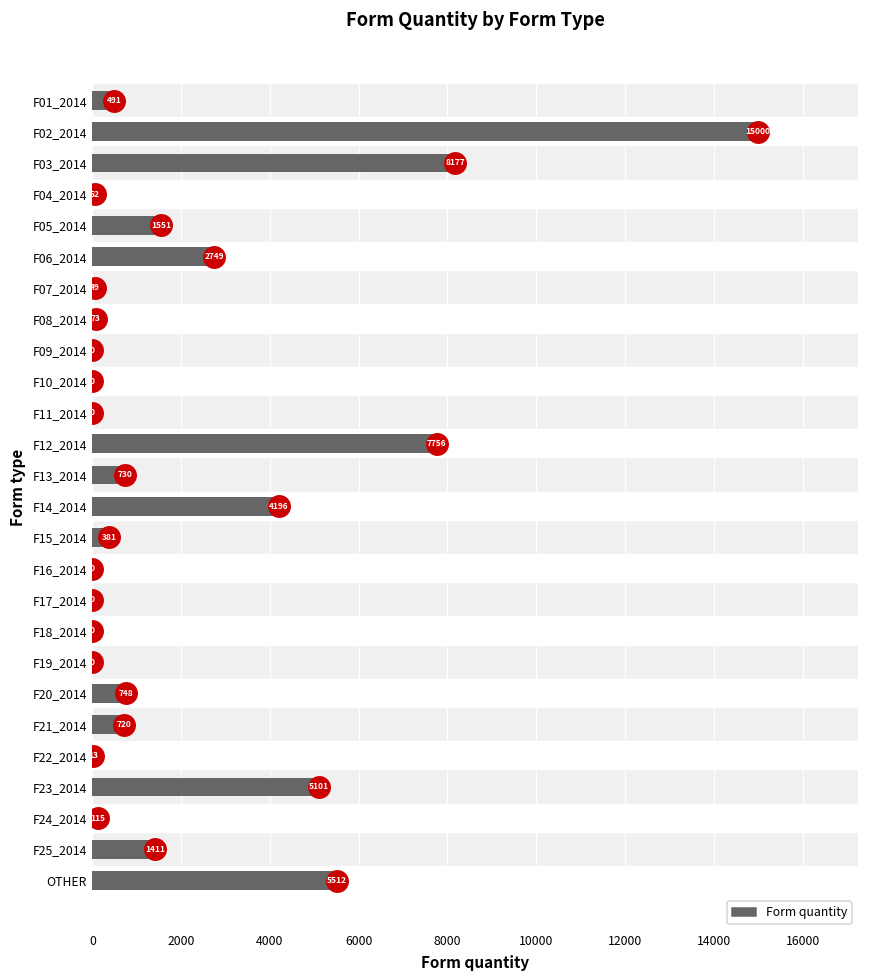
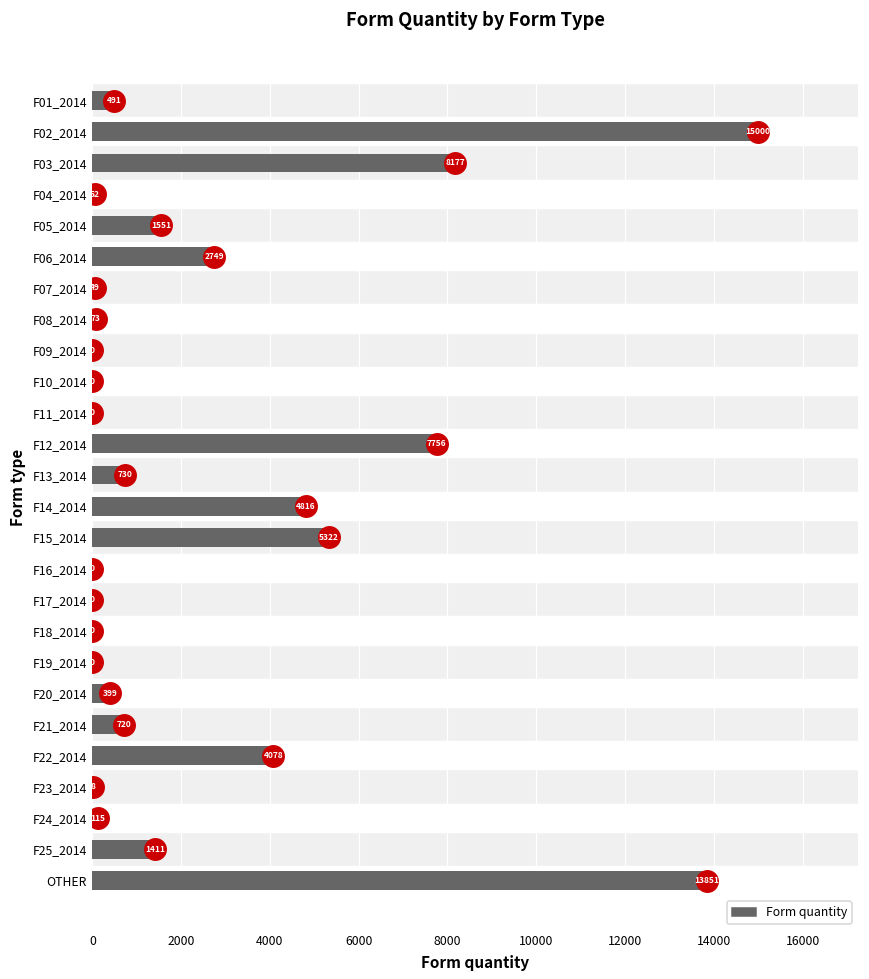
  {
    "Form quantity": {
-     "F14_2014": 4196,
-     "F15_2014": 381,
-     "F20_2014": 748,
-     "F22_2014": 13,
-     "F23_2014": 5101,
-     "OTHER": 5512
+     "F14_2014": 4816,
+     "F15_2014": 5322,
+     "F20_2014": 399,
+     "F22_2014": 4078,
+     "F23_2014": 8,
+     "OTHER": 13851
    }
  }
